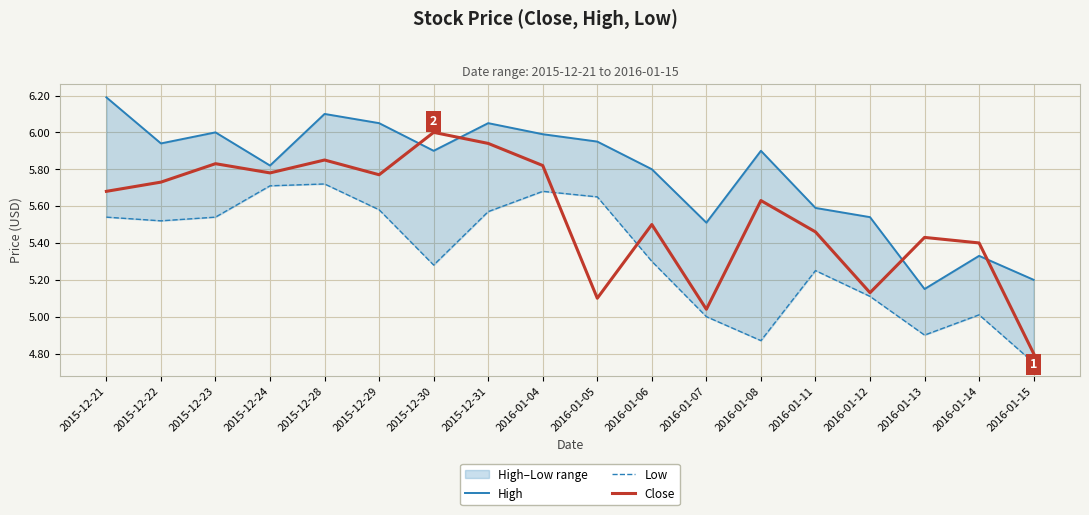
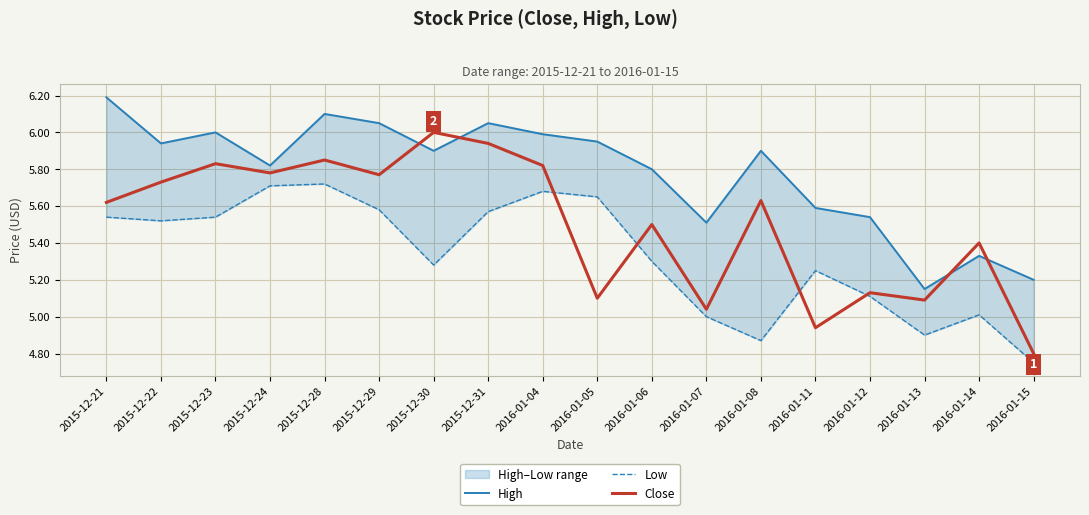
  {
    "Close": {
-     "2015-12-21": 5.68,
+     "2015-12-21": 5.62,
      "2015-12-22": 5.73,
      "2015-12-23": 5.83,
      "2015-12-24": 5.78,
      "2015-12-28": 5.85,
      "2015-12-29": 5.77,
      "2015-12-31": 5.94,
      "2016-01-04": 5.82,
      "2016-01-05": 5.10,
      "2016-01-06": 5.50,
      "2016-01-07": 5.04,
      "2016-01-08": 5.63,
-     "2016-01-11": 5.46,
+     "2016-01-11": 4.94,
      "2016-01-12": 5.13,
-     "2016-01-13": 5.43,
+     "2016-01-13": 5.09,
      "2016-01-14": 5.40,
      "2016-01-15": 4.80
    }
  }
